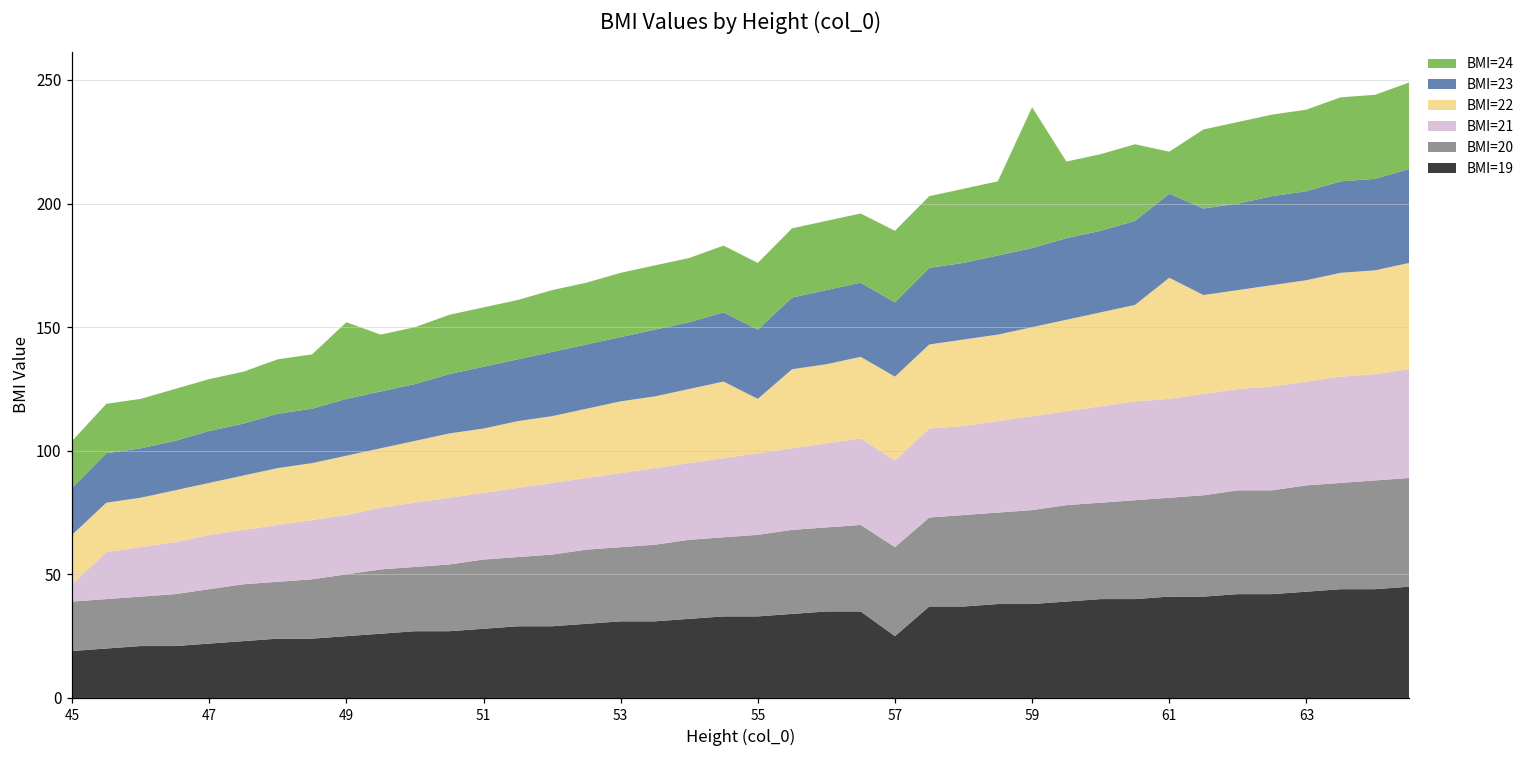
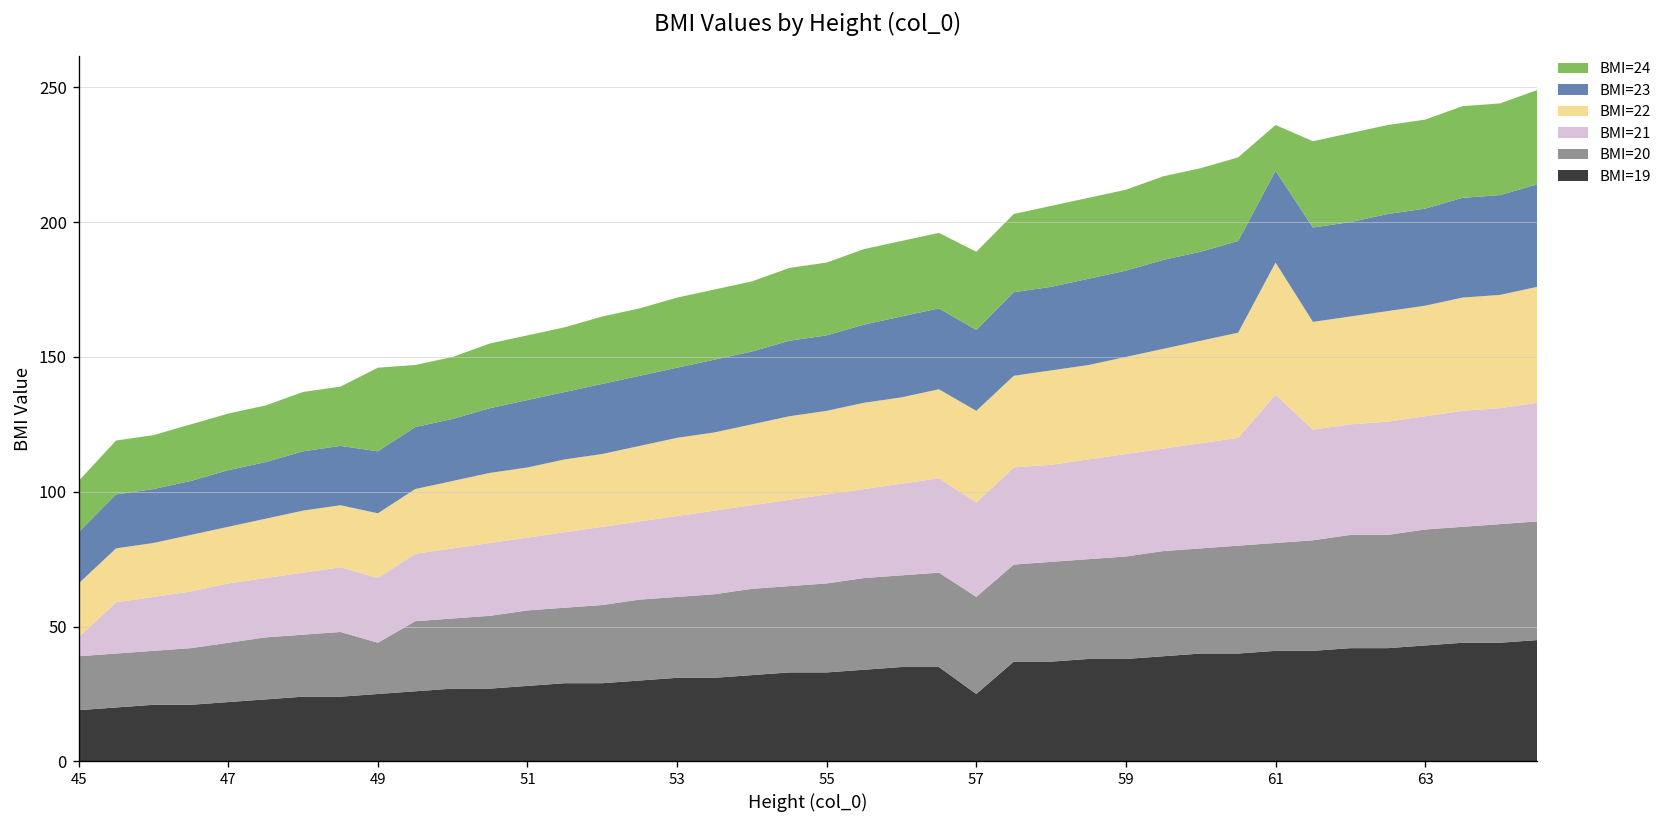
  {
    "BMI=19": {
      "45": 19,
      "47": 22,
      "49": 25,
      "51": 28,
      "53": 31,
      "55": 33,
      "57": 25,
      "59": 38,
      "61": 41,
      "63": 43
    },
    "BMI=20": {
      "45": 20,
      "47": 22,
-     "49": 25,
+     "49": 19,
      "51": 28,
      "53": 30,
      "55": 33,
      "57": 36,
      "59": 38,
      "61": 40,
      "63": 43
    },
    "BMI=21": {
      "45": 7,
      "47": 22,
      "49": 24,
      "51": 27,
      "53": 30,
      "55": 33,
      "57": 35,
      "59": 38,
-     "61": 40,
+     "61": 55,
      "63": 42
    },
    "BMI=22": {
      "45": 20,
      "47": 21,
      "49": 24,
      "51": 26,
      "53": 29,
-     "55": 22,
+     "55": 31,
      "57": 34,
      "59": 36,
      "61": 49,
      "63": 41
    },
    "BMI=23": {
      "45": 19,
      "47": 21,
      "49": 23,
      "51": 25,
      "53": 26,
      "55": 28,
      "57": 30,
      "59": 32,
      "61": 34,
      "63": 36
    },
    "BMI=24": {
      "45": 19,
      "47": 21,
      "49": 31,
      "51": 24,
      "53": 26,
      "55": 27,
      "57": 29,
-     "59": 57,
+     "59": 30,
      "61": 17,
      "63": 33
    }
  }
